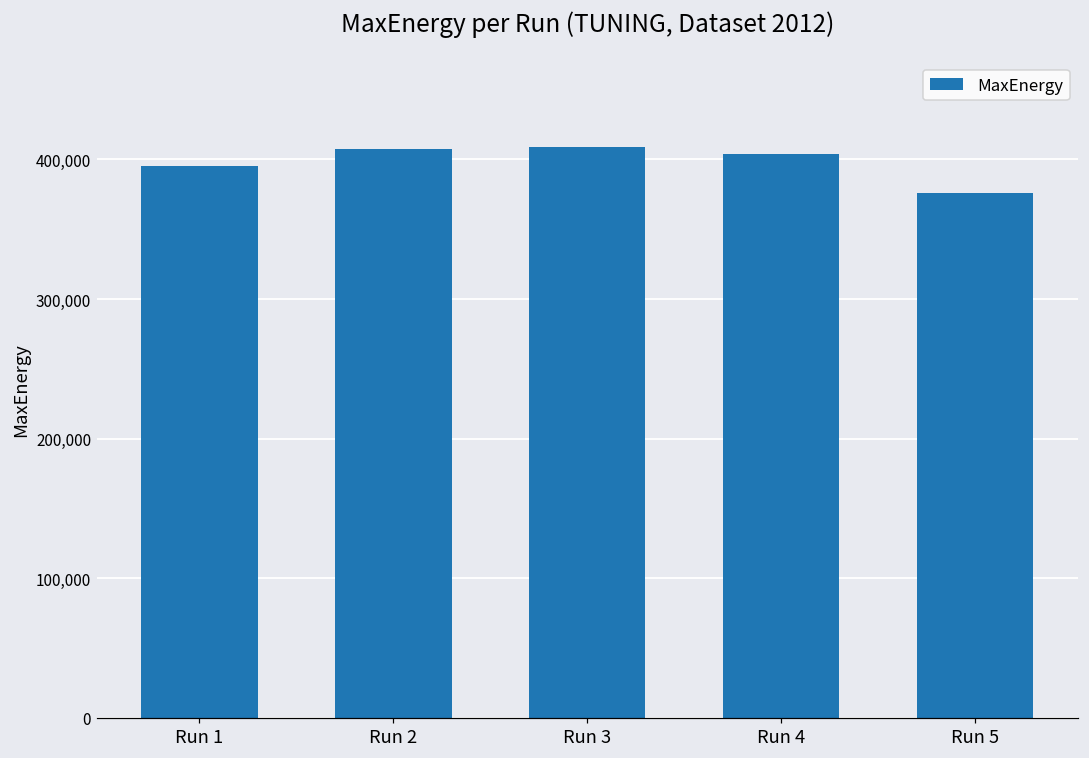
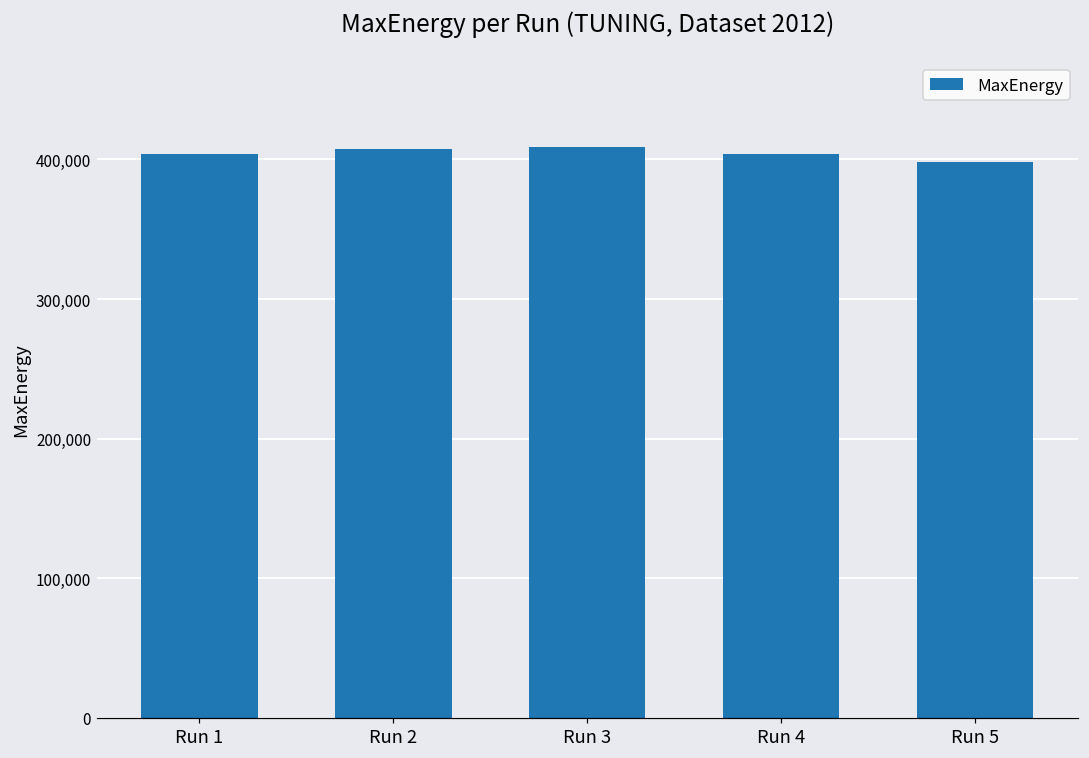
  {
-   "Run 1": "395,000",
+   "Run 1": "404,000",
    "Run 2": "408,000",
    "Run 3": "409,000",
    "Run 4": "404,000",
-   "Run 5": "376,000"
+   "Run 5": "398,000"
  }
